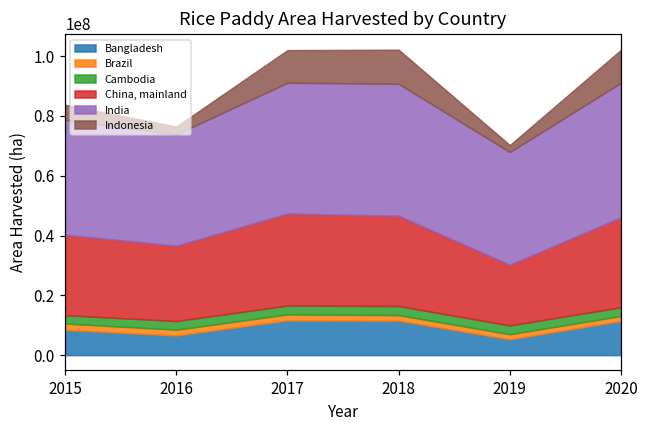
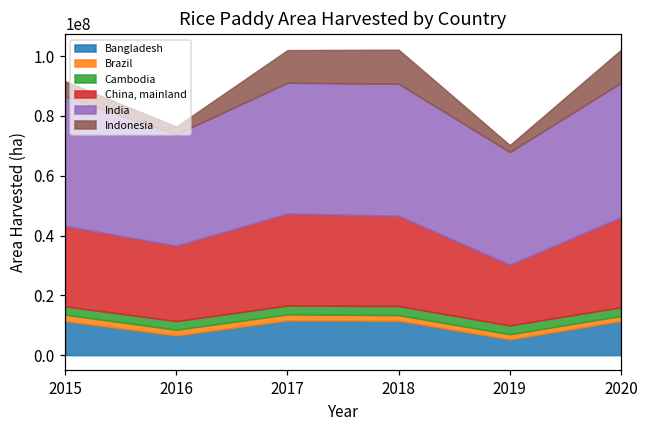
  {
    "Bangladesh": {
-     "2015": 8000000,
+     "2015": 11000000,
      "2016": 7000000,
      "2017": 12000000,
      "2018": 12000000,
      "2019": 5000000,
      "2020": 11000000
    },
    "Brazil": {
      "2015": 2000000,
      "2016": 2000000,
      "2017": 2000000,
      "2018": 2000000,
      "2019": 2000000,
      "2020": 2000000
    },
    "Cambodia": {
      "2015": 3000000,
      "2016": 3000000,
      "2017": 3000000,
      "2018": 3000000,
      "2019": 3000000,
      "2020": 3000000
    },
    "China, mainland": {
      "2015": 27000000,
      "2016": 25000000,
      "2017": 31000000,
      "2018": 30000000,
      "2019": 20000000,
      "2020": 30000000
    },
    "India": {
-     "2015": 38000000,
+     "2015": 43000000,
      "2017": 44000000,
      "2018": 44000000,
      "2019": 38000000,
      "2020": 45000000
    },
    "Indonesia": {
      "2015": 5000000,
      "2017": 11000000,
      "2018": 11000000,
      "2019": 2000000,
      "2020": 11000000
    }
  }
